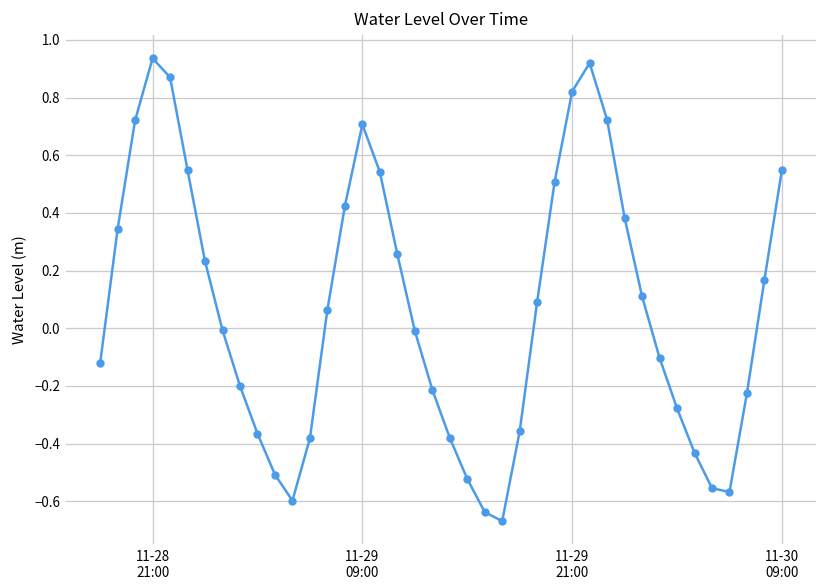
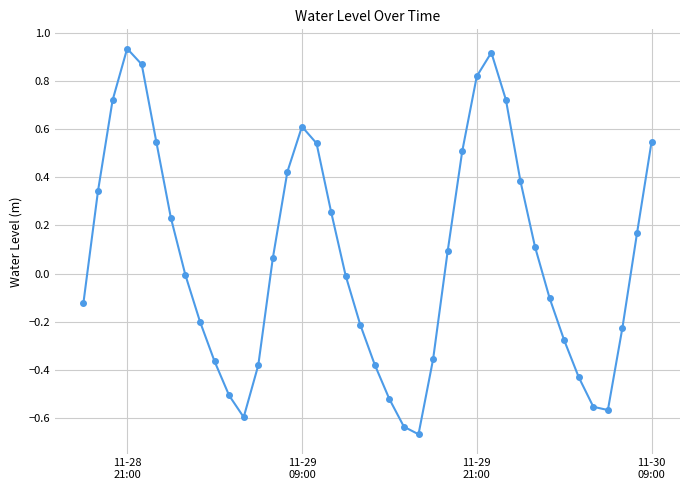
  {
    "11-28 21:00": 0.94,
-   "11-29 09:00": 0.71,
+   "11-29 09:00": 0.61,
    "11-29 21:00": 0.82,
    "11-30 09:00": 0.55
  }
